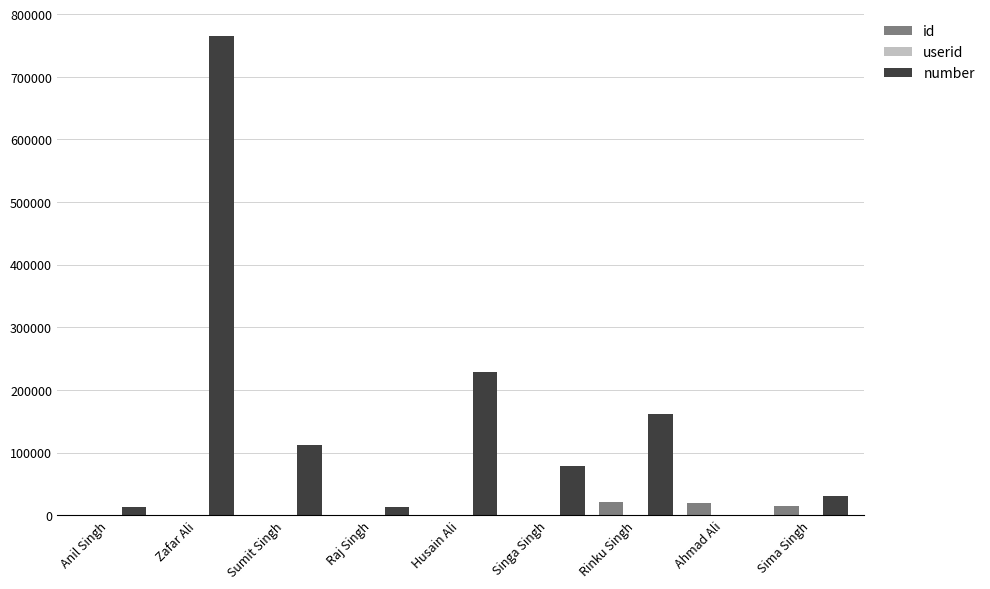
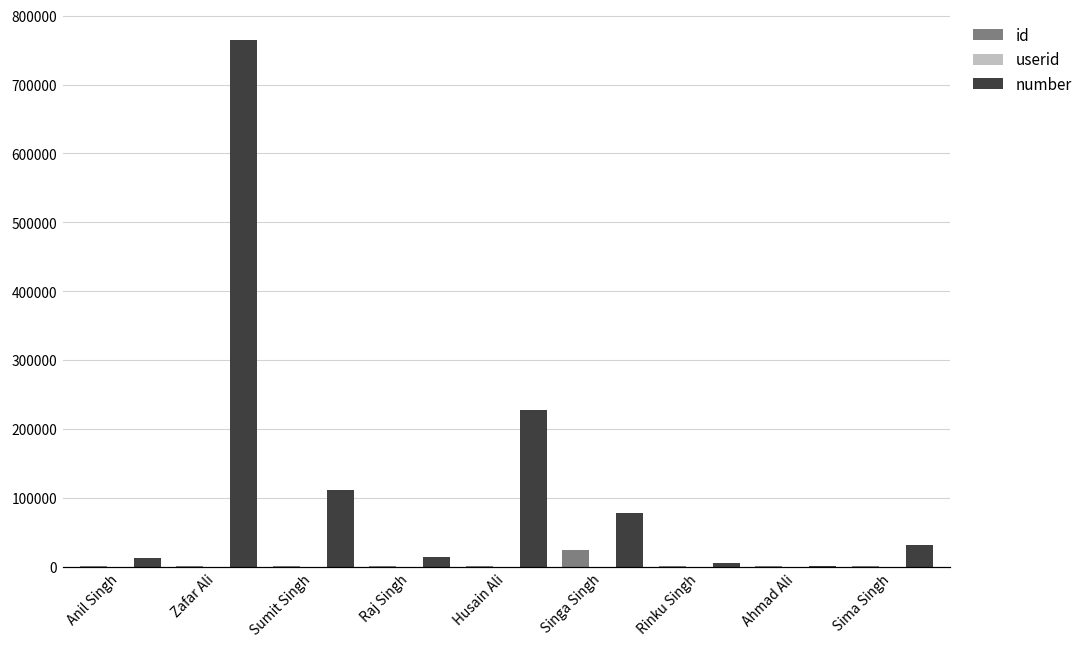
  {
    "id": {
-     "Singa Singh": 0,
-     "Rinku Singh": 20000,
-     "Ahmad Ali": 20000,
-     "Sima Singh": 10000
+     "Singa Singh": 20000,
+     "Rinku Singh": 0,
+     "Ahmad Ali": 0,
+     "Sima Singh": 0
    },
    "number": {
      "Anil Singh": 10000,
      "Zafar Ali": 770000,
      "Sumit Singh": 110000,
      "Raj Singh": 10000,
      "Husain Ali": 230000,
      "Singa Singh": 80000,
-     "Rinku Singh": 160000,
+     "Rinku Singh": 10000,
      "Sima Singh": 30000
    }
  }
